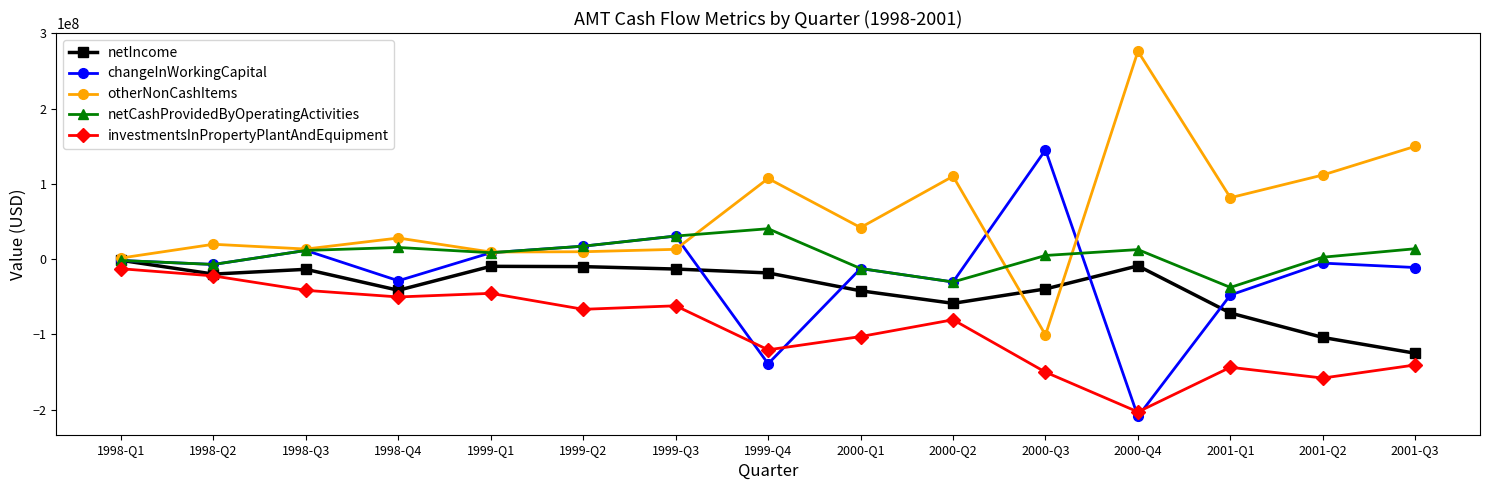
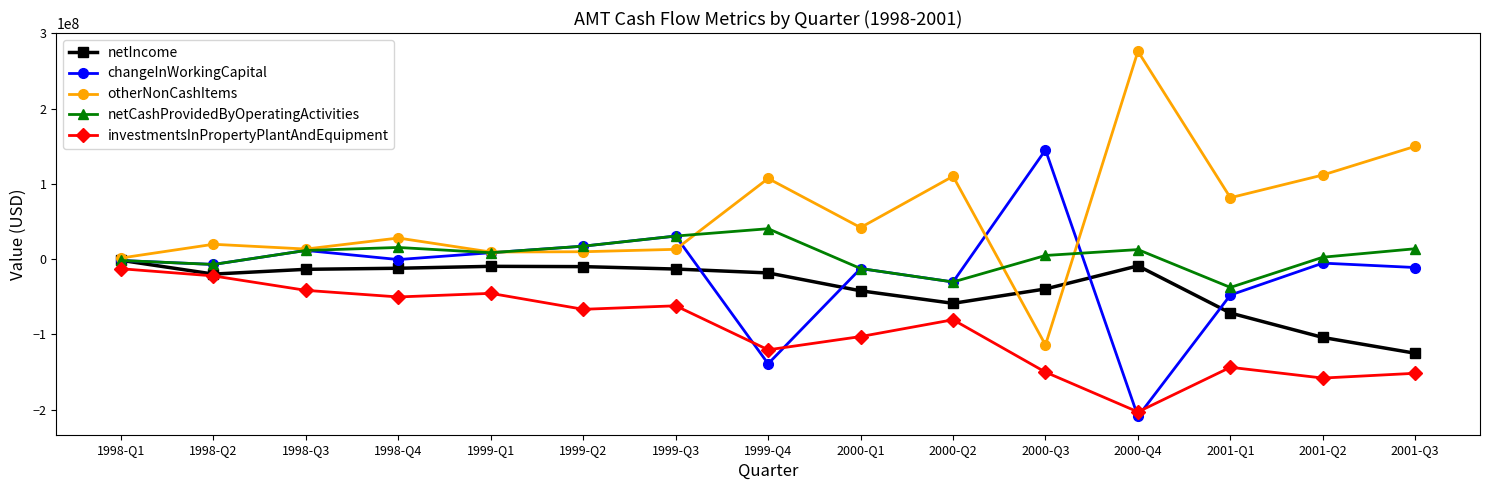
  {
    "netIncome": {
      "1998-Q3": -10000000,
-     "1998-Q4": -40000000,
+     "1998-Q4": -10000000,
      "1999-Q1": -10000000,
      "1999-Q2": -10000000,
      "1999-Q3": -10000000,
      "1999-Q4": -20000000,
      "2000-Q1": -40000000,
      "2000-Q2": -60000000,
      "2000-Q3": -40000000,
      "2000-Q4": -10000000,
      "2001-Q1": -70000000,
      "2001-Q2": -100000000,
      "2001-Q3": -120000000
    },
    "changeInWorkingCapital": {
-     "1998-Q4": -30000000,
+     "1998-Q4": 0,
      "1999-Q4": -140000000,
      "2000-Q3": 150000000,
      "2000-Q4": -210000000,
      "2001-Q1": -50000000,
      "2001-Q2": -10000000,
      "2001-Q3": -10000000
    },
    "otherNonCashItems": {
      "1998-Q2": 20000000,
      "1998-Q4": 30000000,
      "1999-Q2": 10000000,
      "1999-Q3": 10000000,
      "1999-Q4": 110000000,
      "2000-Q1": 40000000,
      "2000-Q2": 110000000,
-     "2000-Q3": -100000000,
+     "2000-Q3": -110000000,
      "2000-Q4": 280000000,
      "2001-Q1": 80000000,
      "2001-Q2": 110000000,
      "2001-Q3": 150000000
    },
    "netCashProvidedByOperatingActivities": {
      "1998-Q4": 20000000,
      "1999-Q4": 40000000,
      "2000-Q3": 0,
      "2000-Q4": 10000000,
      "2001-Q1": -40000000,
      "2001-Q2": 0,
      "2001-Q3": 10000000
    },
    "investmentsInPropertyPlantAndEquipment": {
      "1998-Q1": -10000000,
      "1998-Q3": -40000000,
      "1998-Q4": -50000000,
      "1999-Q1": -50000000,
      "1999-Q2": -70000000,
      "1999-Q3": -60000000,
      "1999-Q4": -120000000,
      "2000-Q1": -100000000,
      "2000-Q2": -80000000,
      "2000-Q3": -150000000,
      "2000-Q4": -200000000,
      "2001-Q1": -140000000,
      "2001-Q2": -160000000,
-     "2001-Q3": -140000000
+     "2001-Q3": -150000000
    }
  }
